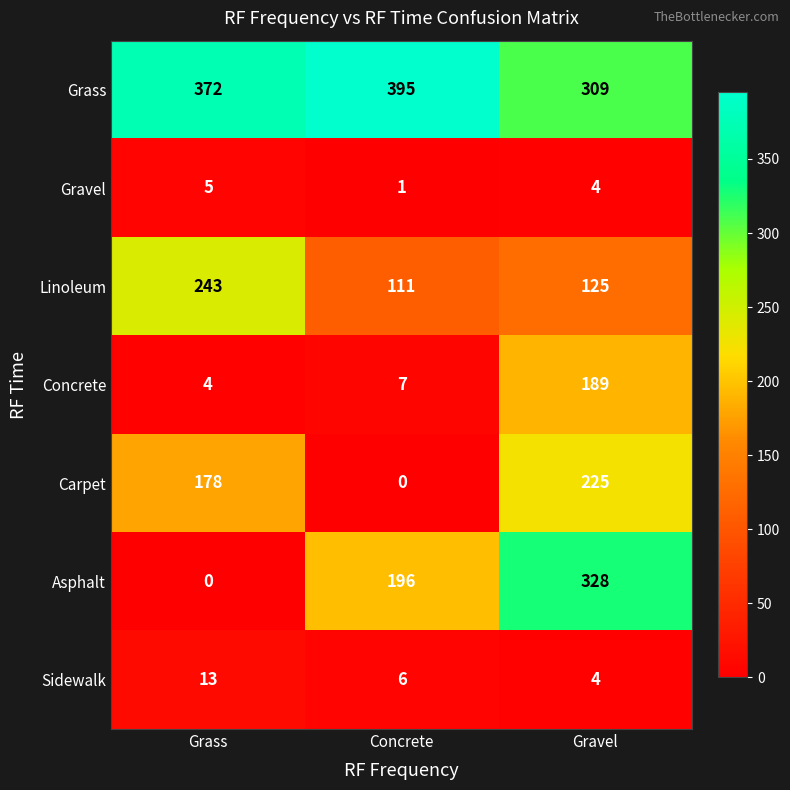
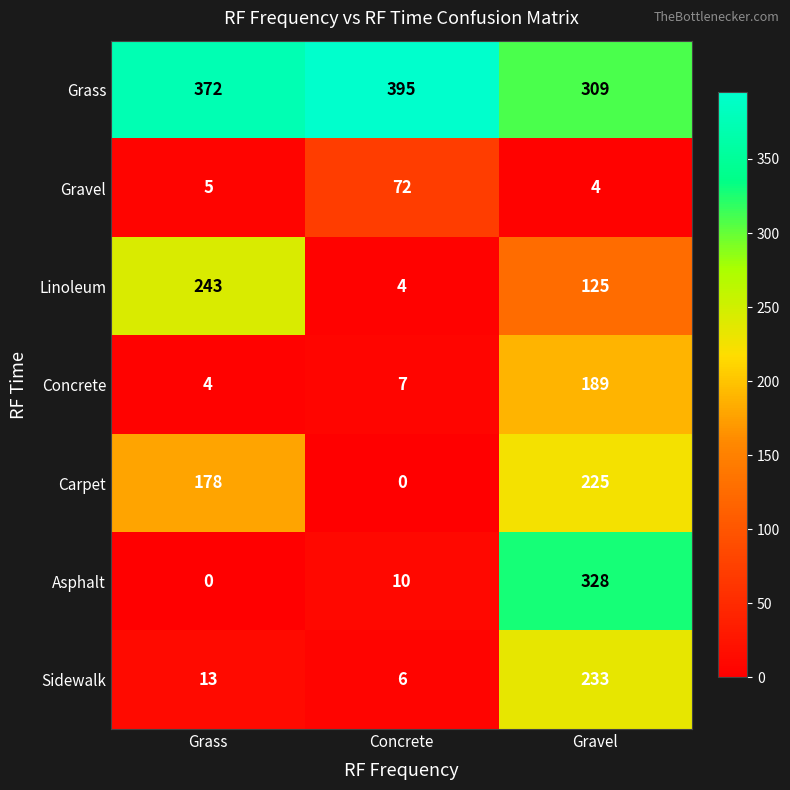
  {
    "Grass": {
      "Grass": 372,
      "Concrete": 395,
      "Gravel": 309
    },
    "Gravel": {
      "Grass": 5,
-     "Concrete": 1,
+     "Concrete": 72,
      "Gravel": 4
    },
    "Linoleum": {
      "Grass": 243,
-     "Concrete": 111,
+     "Concrete": 4,
      "Gravel": 125
    },
    "Concrete": {
      "Grass": 4,
      "Concrete": 7,
      "Gravel": 189
    },
    "Carpet": {
      "Grass": 178,
      "Concrete": 0,
      "Gravel": 225
    },
    "Asphalt": {
      "Grass": 0,
-     "Concrete": 196,
+     "Concrete": 10,
      "Gravel": 328
    },
    "Sidewalk": {
      "Grass": 13,
      "Concrete": 6,
-     "Gravel": 4
+     "Gravel": 233
    }
  }
